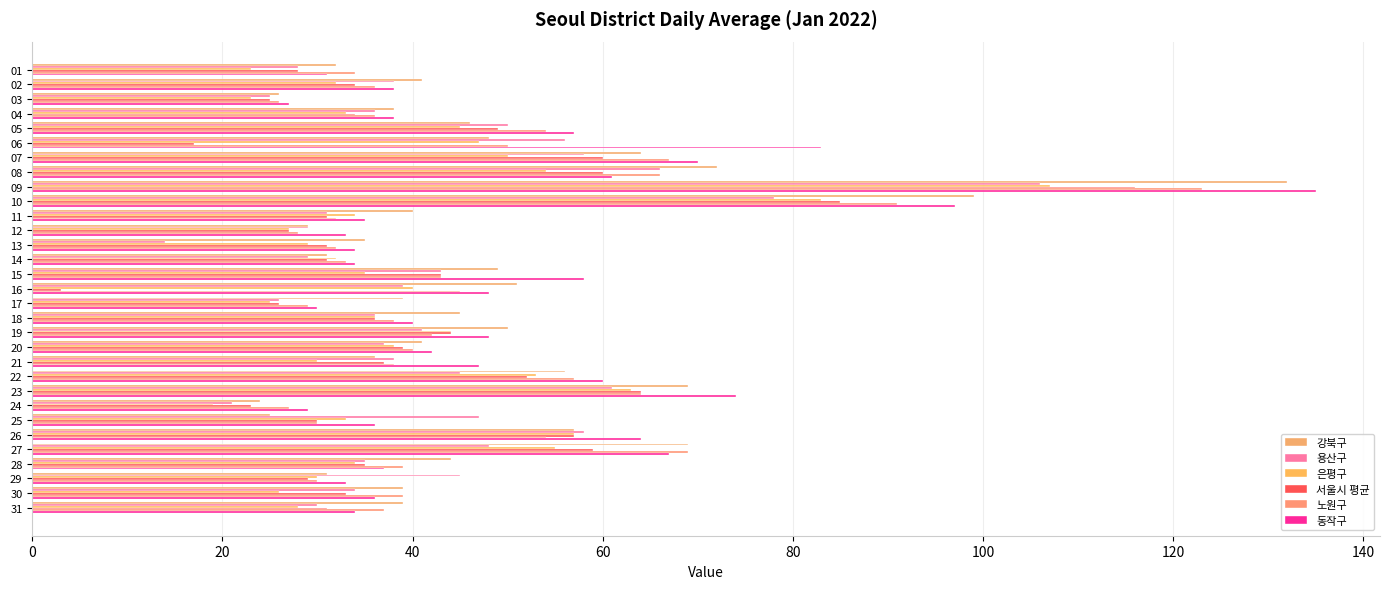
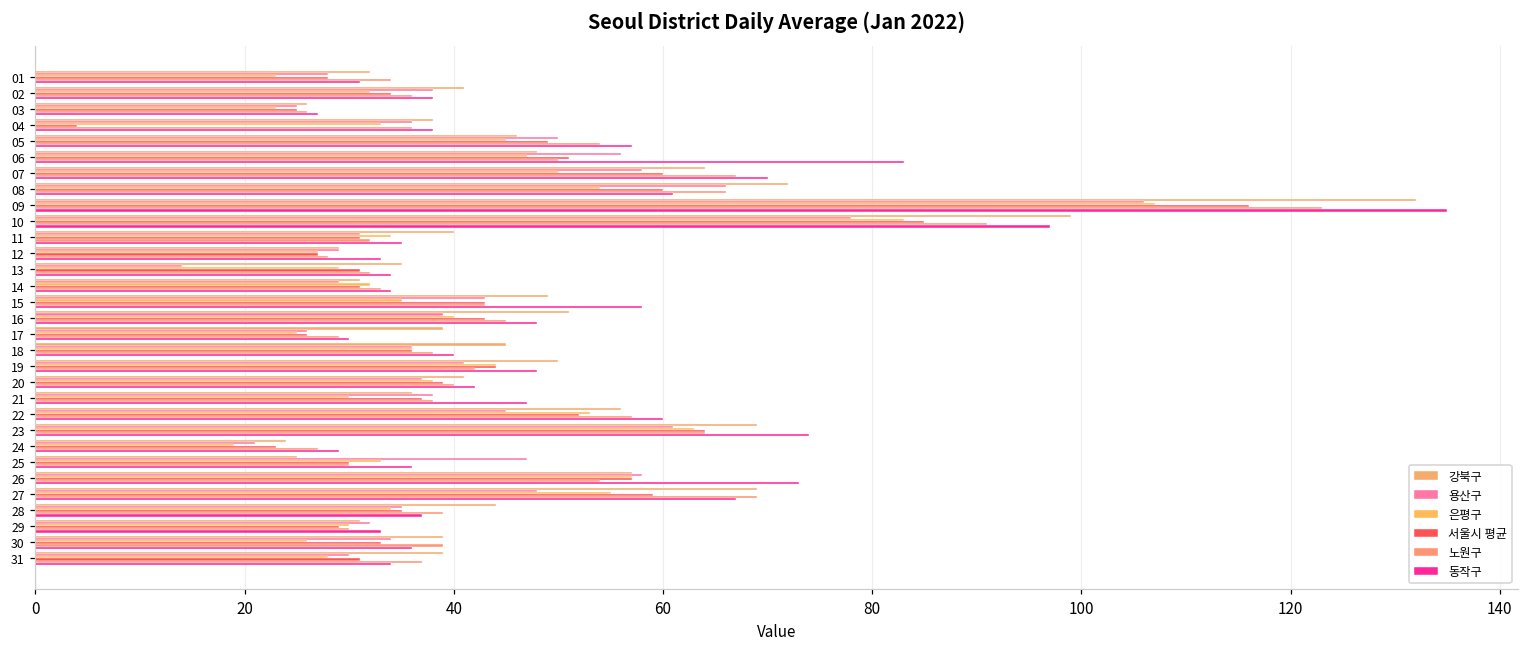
  {
    "용산구": {
      "01": 28,
      "02": 38,
      "03": 25,
      "04": 36,
      "05": 50,
      "06": 56,
      "07": 58,
      "08": 66,
      "09": 106,
      "10": 78,
      "11": 31,
      "12": 29,
      "13": 14,
      "14": 29,
      "15": 43,
      "16": 39,
      "17": 26,
      "18": 36,
      "19": 41,
      "20": 37,
      "21": 38,
      "22": 45,
      "23": 61,
      "24": 21,
      "25": 47,
      "26": 58,
      "27": 48,
      "28": 35,
-     "29": 45,
+     "29": 32,
      "30": 34,
      "31": 30
    },
    "서울시 평균": {
      "01": 28,
      "02": 34,
      "03": 25,
-     "04": 34,
+     "04": 4,
      "05": 49,
-     "06": 17,
+     "06": 51,
      "07": 60,
      "08": 60,
      "09": 116,
      "10": 85,
      "11": 31,
      "12": 27,
      "13": 31,
      "14": 31,
      "15": 43,
-     "16": 3,
+     "16": 43,
      "17": 26,
      "18": 36,
      "19": 44,
      "20": 39,
      "21": 37,
      "22": 52,
      "23": 64,
      "24": 23,
      "25": 30,
      "26": 57,
      "27": 59,
      "28": 35,
      "29": 29,
      "30": 33,
      "31": 31
    },
    "동작구": {
      "01": 31,
      "02": 38,
      "03": 27,
      "04": 38,
      "05": 57,
      "06": 83,
      "07": 70,
      "08": 61,
      "09": 135,
      "10": 97,
      "11": 35,
      "12": 33,
      "13": 34,
      "14": 34,
      "15": 58,
      "16": 48,
      "17": 30,
      "18": 40,
      "19": 48,
      "20": 42,
      "21": 47,
      "22": 60,
      "23": 74,
      "24": 29,
      "25": 36,
-     "26": 64,
+     "26": 73,
      "27": 67,
      "28": 37,
      "29": 33,
      "30": 36,
      "31": 34
    }
  }
